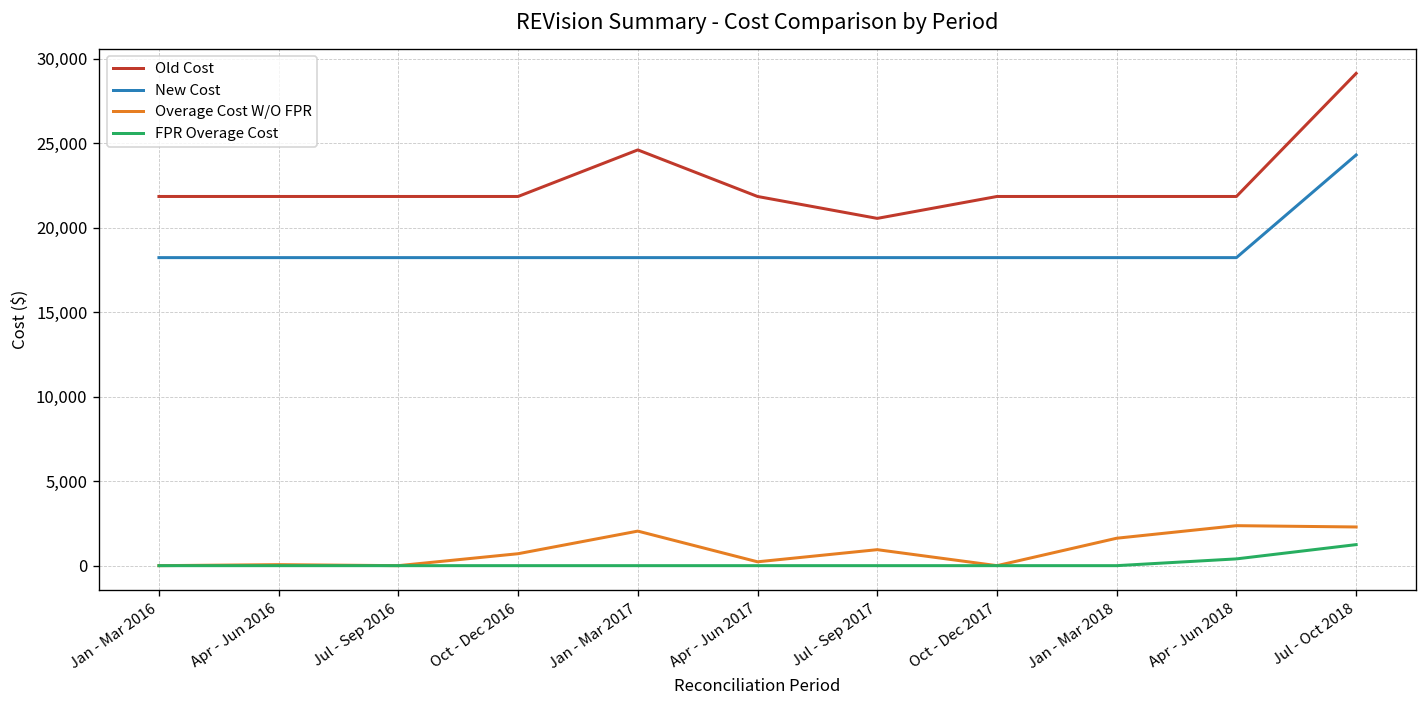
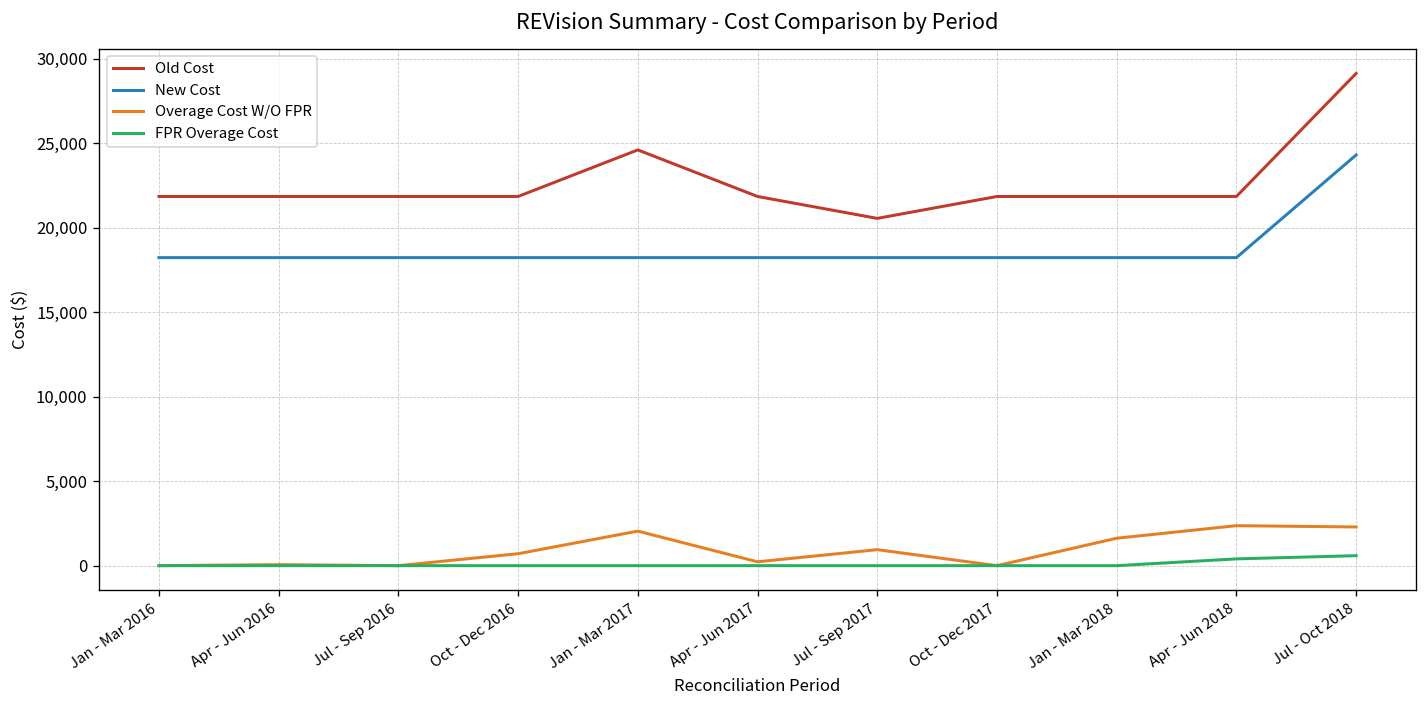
  {
    "Old Cost": {
      "Jan - Mar 2016": "21,800",
      "Apr - Jun 2016": "21,800",
      "Jul - Sep 2016": "21,800",
      "Oct - Dec 2016": "21,800",
      "Jan - Mar 2017": "24,600",
      "Apr - Jun 2017": "21,800",
      "Jul - Sep 2017": "20,500",
      "Oct - Dec 2017": "21,800",
      "Jan - Mar 2018": "21,800",
      "Apr - Jun 2018": "21,800",
      "Jul - Oct 2018": "29,100"
    },
    "New Cost": {
      "Jan - Mar 2016": "18,200",
      "Apr - Jun 2016": "18,200",
      "Jul - Sep 2016": "18,200",
      "Oct - Dec 2016": "18,200",
      "Jan - Mar 2017": "18,200",
      "Apr - Jun 2017": "18,200",
      "Jul - Sep 2017": "18,200",
      "Oct - Dec 2017": "18,200",
      "Jan - Mar 2018": "18,200",
      "Apr - Jun 2018": "18,200",
      "Jul - Oct 2018": "24,300"
    },
    "Overage Cost W/O FPR": {
      "Oct - Dec 2016": "700",
      "Jan - Mar 2017": "2,000",
      "Apr - Jun 2017": "200",
      "Jul - Sep 2017": "900",
      "Jan - Mar 2018": "1,600",
      "Apr - Jun 2018": "2,400",
      "Jul - Oct 2018": "2,300"
    },
    "FPR Overage Cost": {
      "Oct - Dec 2016": "0",
      "Jan - Mar 2017": "0",
      "Apr - Jun 2017": "0",
      "Jul - Sep 2017": "0",
      "Jan - Mar 2018": "0",
      "Apr - Jun 2018": "400",
-     "Jul - Oct 2018": "1,200"
+     "Jul - Oct 2018": "600"
    }
  }
